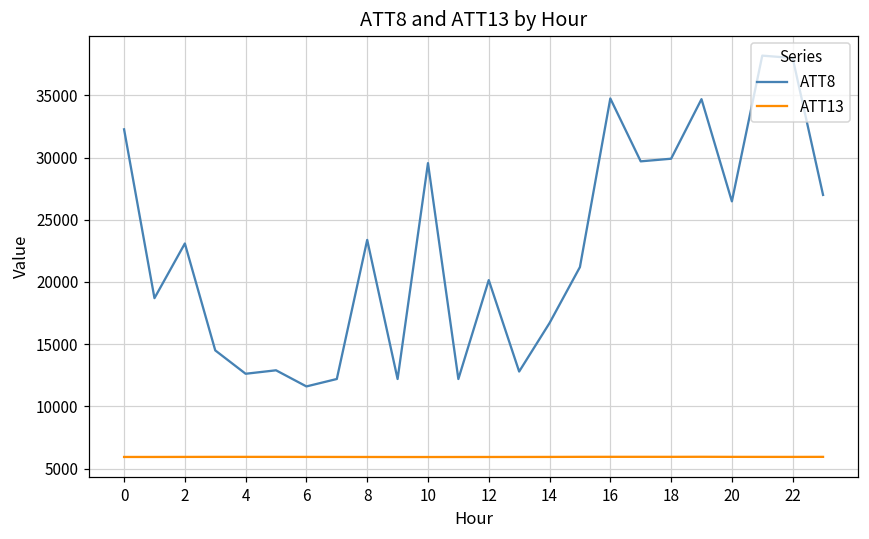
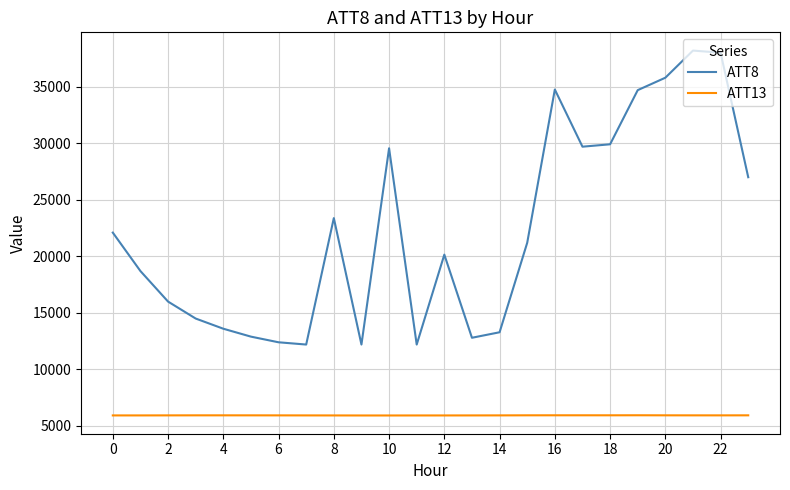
  {
    "ATT8": {
-     "0": 32300,
-     "2": 23100,
-     "4": 12600,
-     "6": 11600,
+     "0": 22100,
+     "2": 16000,
+     "4": 13600,
+     "6": 12400,
      "8": 23400,
      "10": 29600,
      "12": 20200,
-     "14": 16700,
+     "14": 13300,
      "16": 34800,
      "18": 29900,
-     "20": 26500
+     "20": 35800
    },
    "ATT13": {
      "0": 5900,
      "2": 5900,
      "4": 5900,
      "6": 5900,
      "8": 5900,
      "10": 5900,
      "12": 5900,
      "14": 5900,
      "16": 5900,
      "18": 5900,
      "20": 5900,
      "22": 5900
    }
  }
